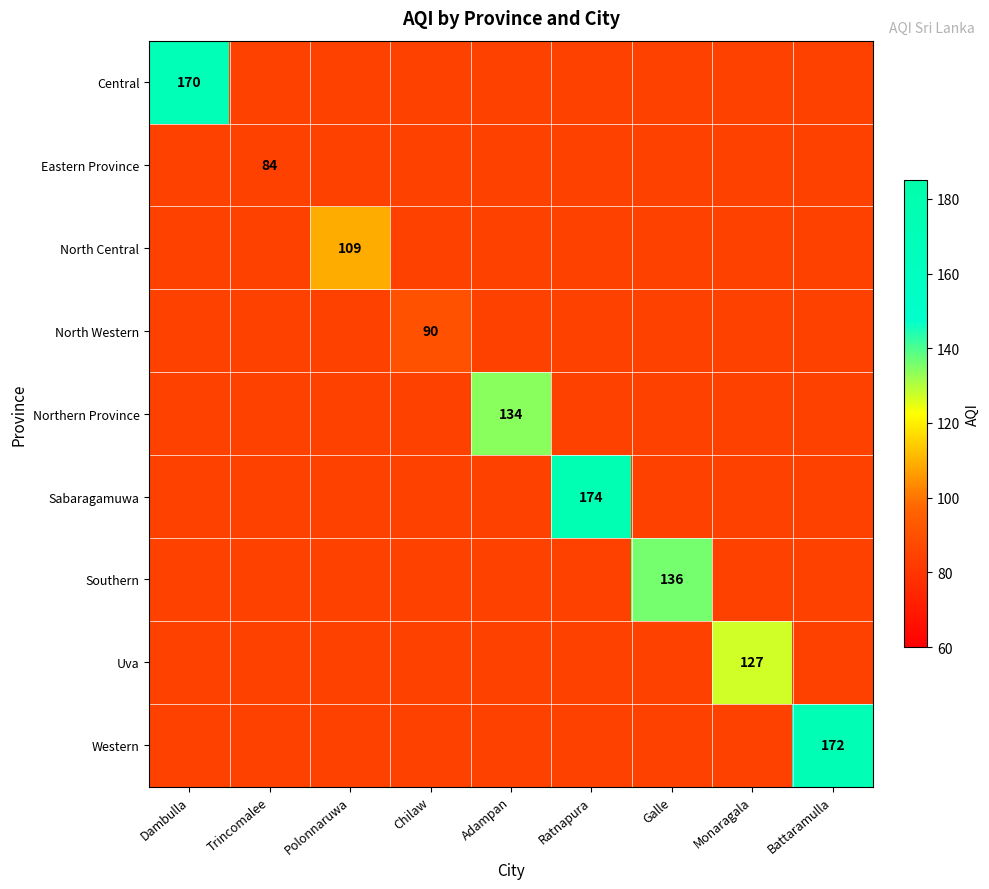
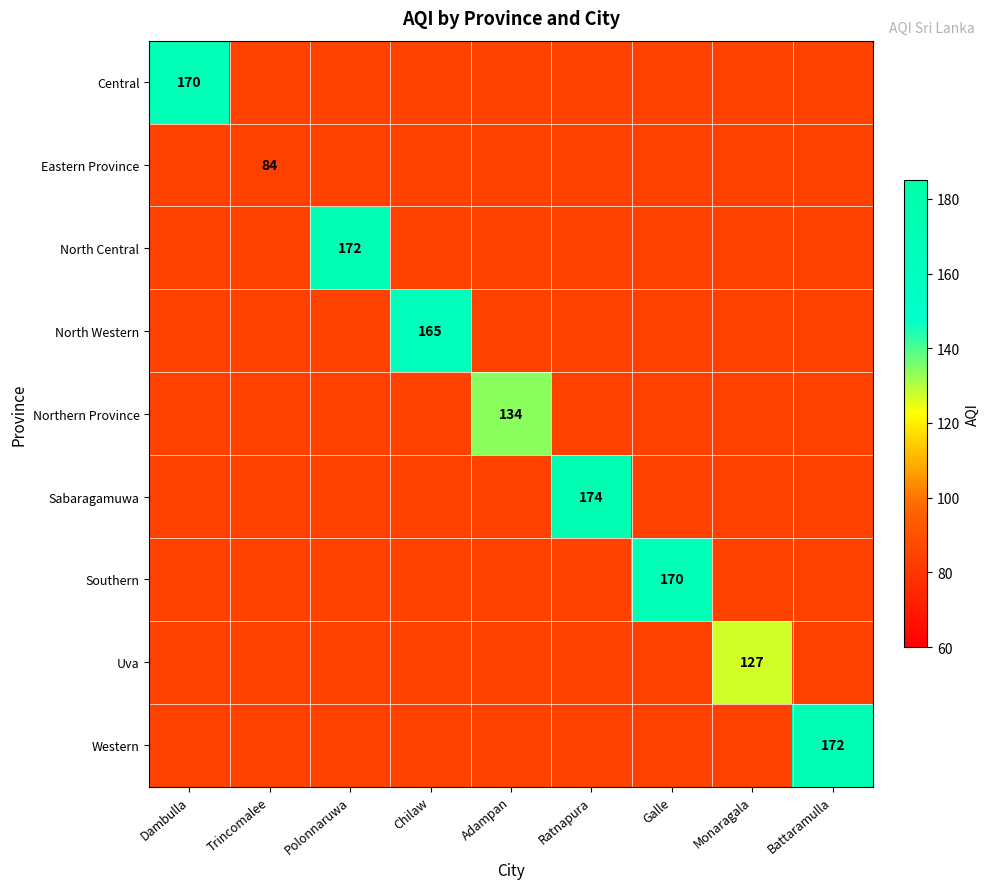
  {
    "Central": {
      "Dambulla": 170
    },
    "Eastern Province": {
      "Trincomalee": 84
    },
    "North Central": {
-     "Polonnaruwa": 109
+     "Polonnaruwa": 172
    },
    "North Western": {
-     "Chilaw": 90
+     "Chilaw": 165
    },
    "Northern Province": {
      "Adampan": 134
    },
    "Sabaragamuwa": {
      "Ratnapura": 174
    },
    "Southern": {
-     "Galle": 136
+     "Galle": 170
    },
    "Uva": {
      "Monaragala": 127
    },
    "Western": {
      "Battaramulla": 172
    }
  }
